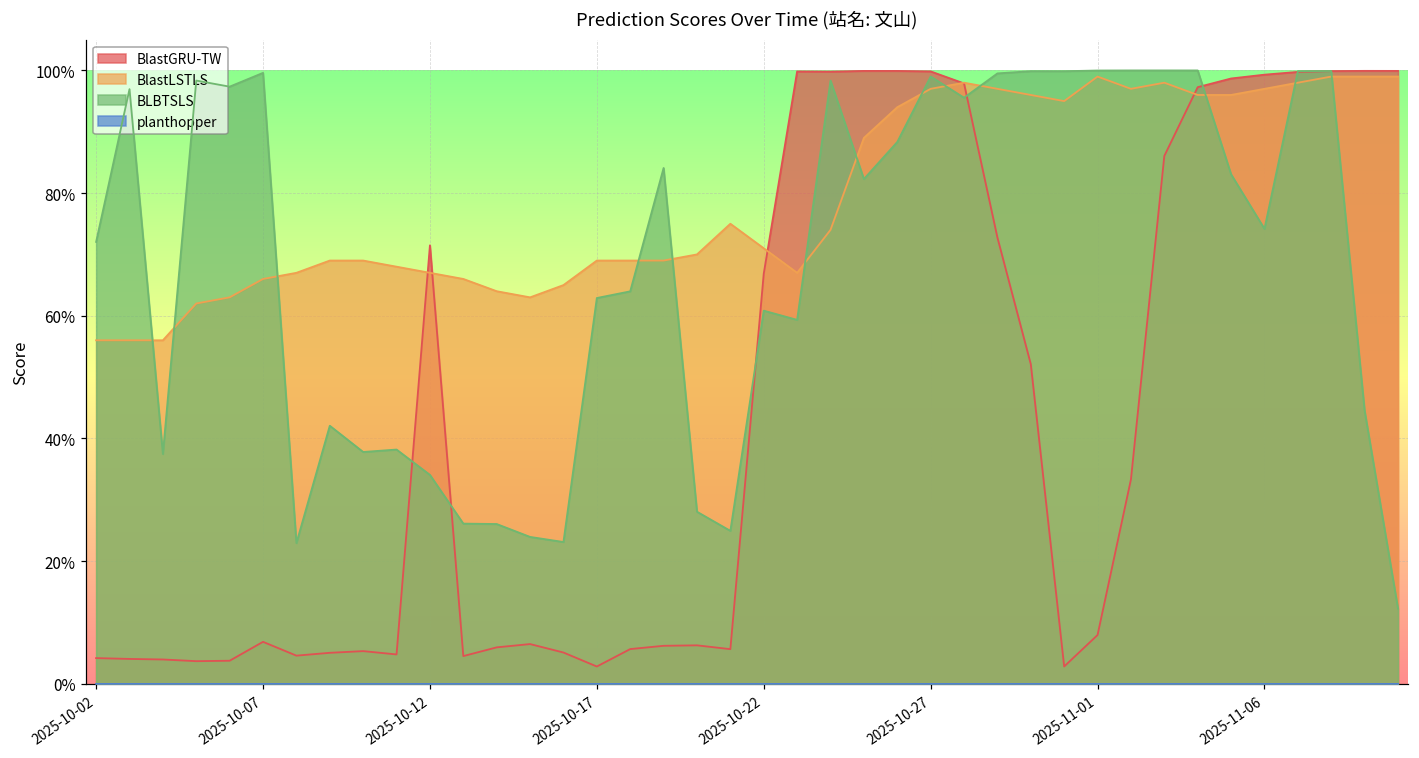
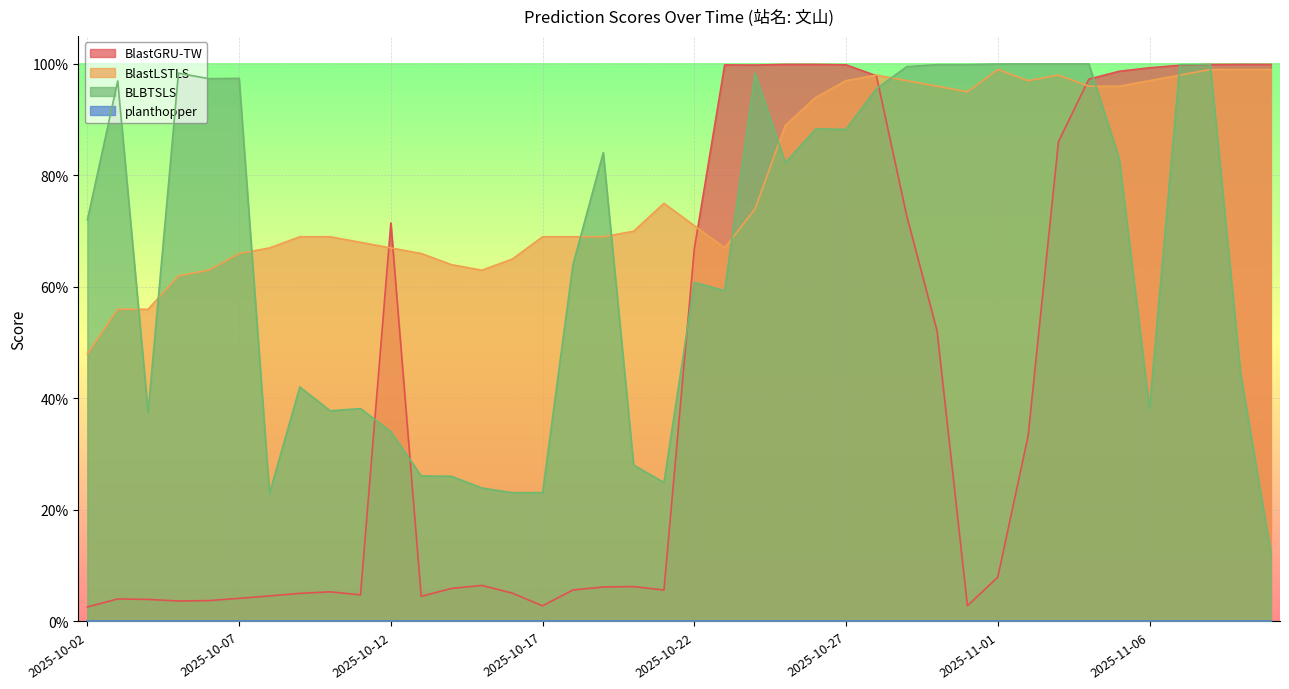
  {
    "BlastGRU-TW": {
-     "2025-10-02": "4%",
-     "2025-10-07": "7%",
+     "2025-10-02": "3%",
+     "2025-10-07": "4%",
      "2025-10-12": "71%",
      "2025-10-17": "3%",
      "2025-10-22": "67%",
      "2025-10-27": "100%",
      "2025-11-01": "8%",
      "2025-11-06": "99%"
    },
    "BlastLSTLS": {
-     "2025-10-02": "56%",
+     "2025-10-02": "48%",
      "2025-10-07": "66%",
      "2025-10-12": "67%",
      "2025-10-17": "69%",
      "2025-10-22": "71%",
      "2025-10-27": "97%",
      "2025-11-01": "99%",
      "2025-11-06": "97%"
    },
    "BLBTSLS": {
      "2025-10-02": "72%",
-     "2025-10-07": "100%",
+     "2025-10-07": "97%",
      "2025-10-12": "34%",
-     "2025-10-17": "63%",
+     "2025-10-17": "23%",
      "2025-10-22": "61%",
-     "2025-10-27": "99%",
+     "2025-10-27": "88%",
      "2025-11-01": "100%",
-     "2025-11-06": "74%"
+     "2025-11-06": "38%"
    },
    "planthopper": {
      "2025-10-02": "0%",
      "2025-10-07": "0%",
      "2025-10-12": "0%",
      "2025-10-17": "0%",
      "2025-10-22": "0%",
      "2025-10-27": "0%",
      "2025-11-01": "0%",
      "2025-11-06": "0%"
    }
  }
